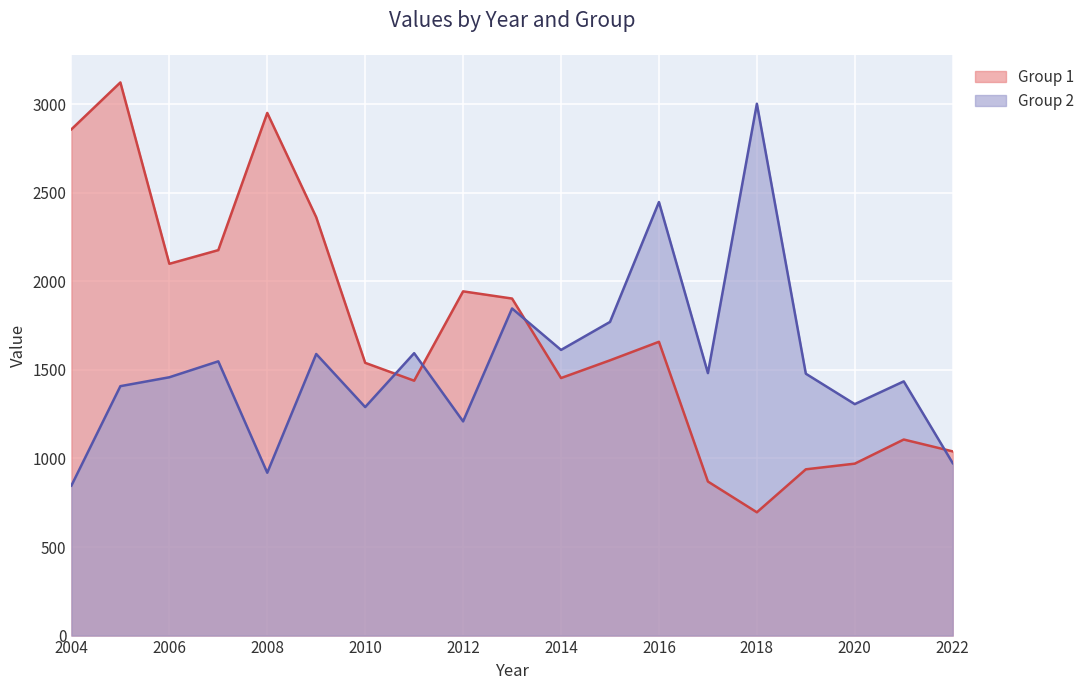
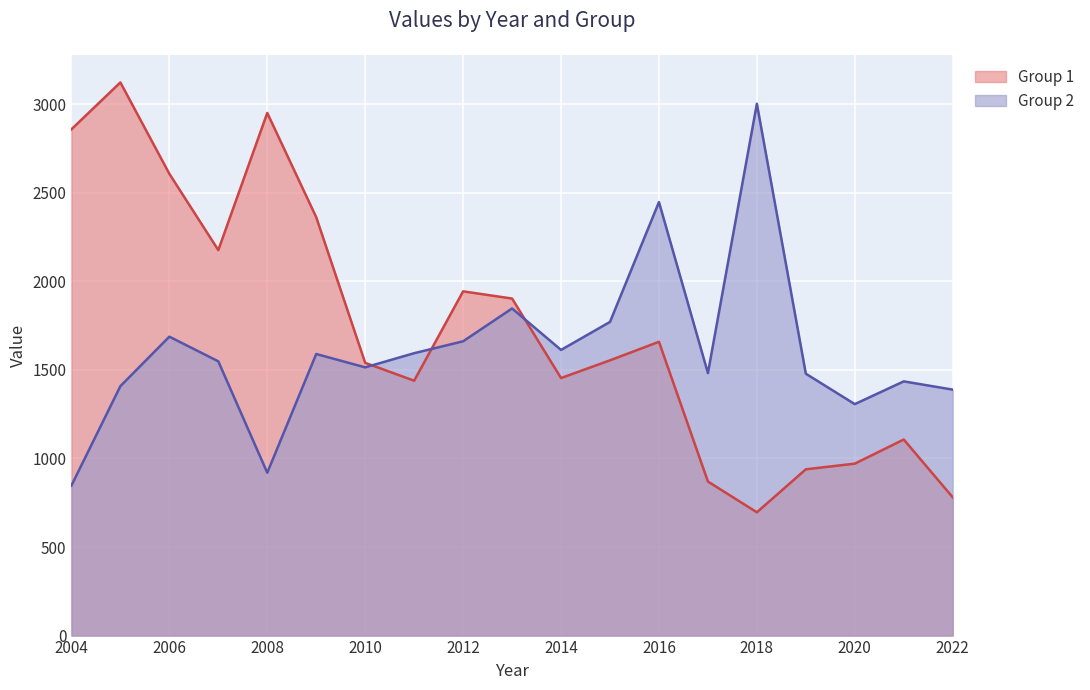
  {
    "Group 1": {
      "2004": 2860,
-     "2006": 2100,
+     "2006": 2610,
      "2008": 2950,
      "2010": 1540,
      "2012": 1940,
      "2014": 1450,
      "2016": 1660,
      "2018": 700,
      "2020": 970,
-     "2022": 1040
+     "2022": 780
    },
    "Group 2": {
      "2004": 850,
-     "2006": 1460,
+     "2006": 1690,
      "2008": 920,
-     "2010": 1290,
-     "2012": 1210,
+     "2010": 1510,
+     "2012": 1660,
      "2014": 1610,
      "2016": 2450,
      "2018": 3000,
      "2020": 1310,
-     "2022": 970
+     "2022": 1390
    }
  }
